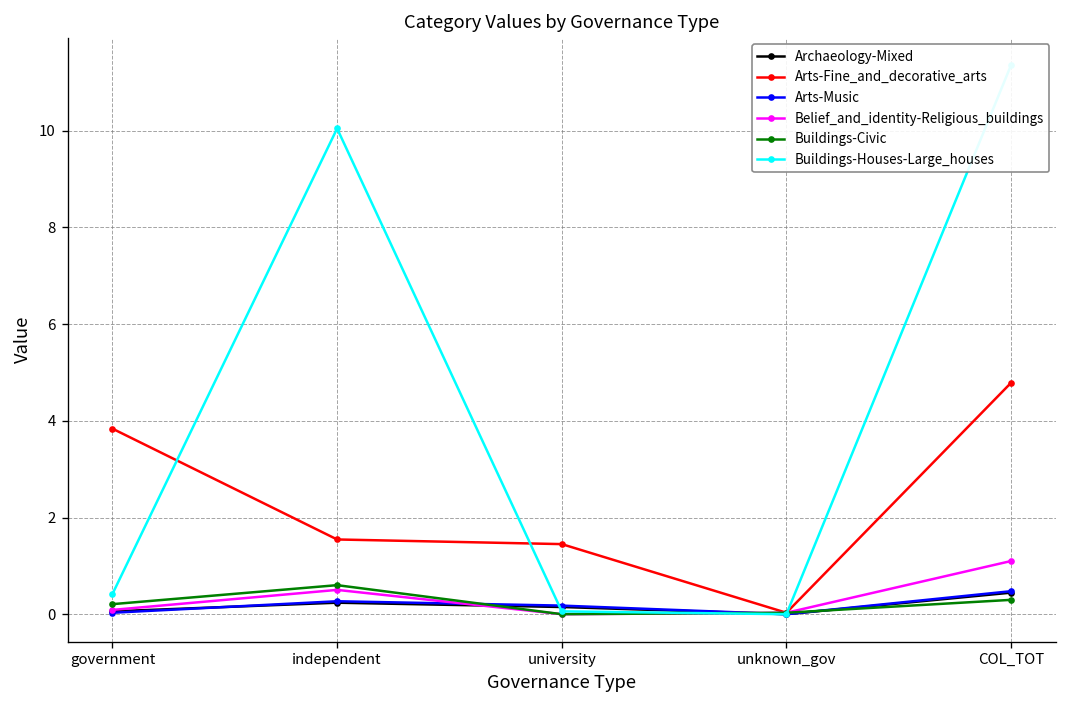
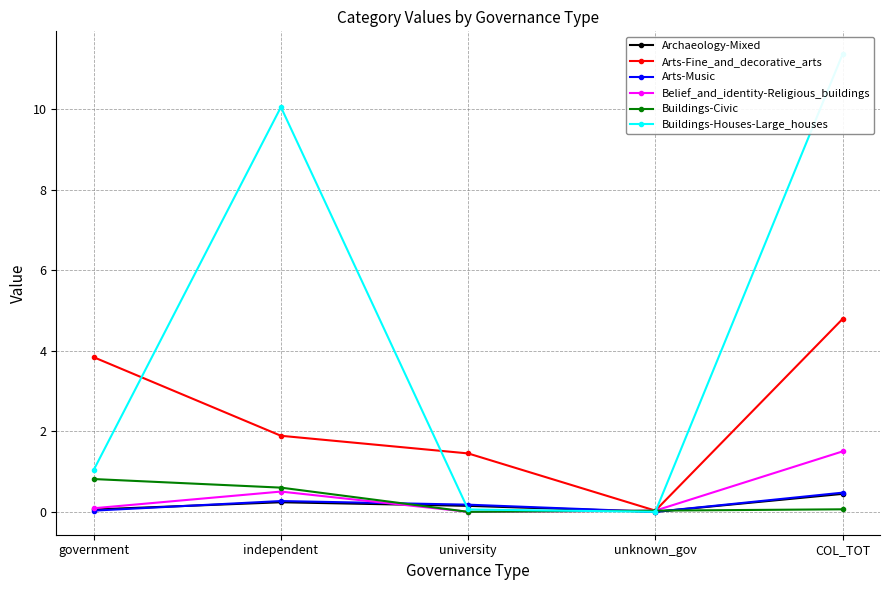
  {
    "Arts-Fine_and_decorative_arts": {
      "government": 3.8,
-     "independent": 1.5,
+     "independent": 1.9,
      "university": 1.5,
      "COL_TOT": 4.8
    },
    "Belief_and_identity-Religious_buildings": {
      "independent": 0.5,
-     "COL_TOT": 1.1
+     "COL_TOT": 1.5
    },
    "Buildings-Civic": {
-     "government": 0.2,
+     "government": 0.8,
      "independent": 0.6,
-     "COL_TOT": 0.3
+     "COL_TOT": 0.1
    },
    "Buildings-Houses-Large_houses": {
-     "government": 0.4,
+     "government": 1.0,
      "independent": 10.0
    }
  }
